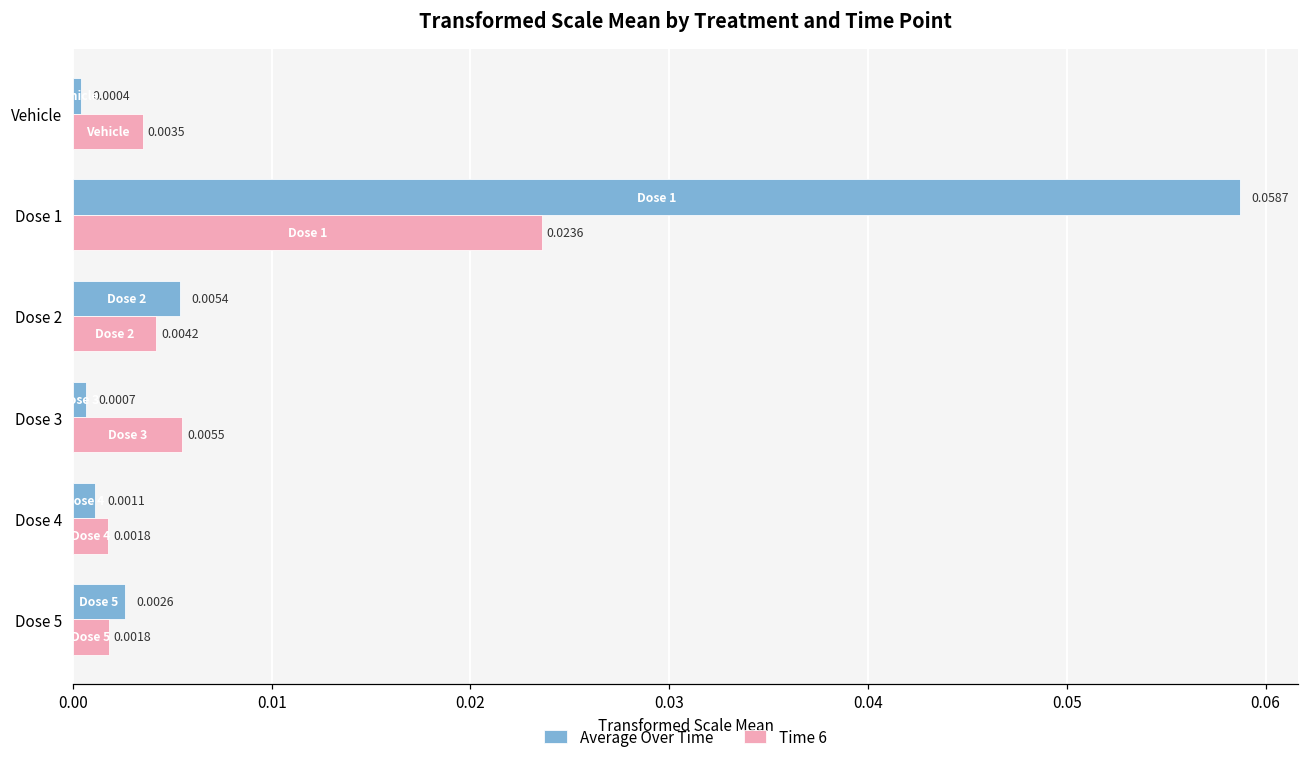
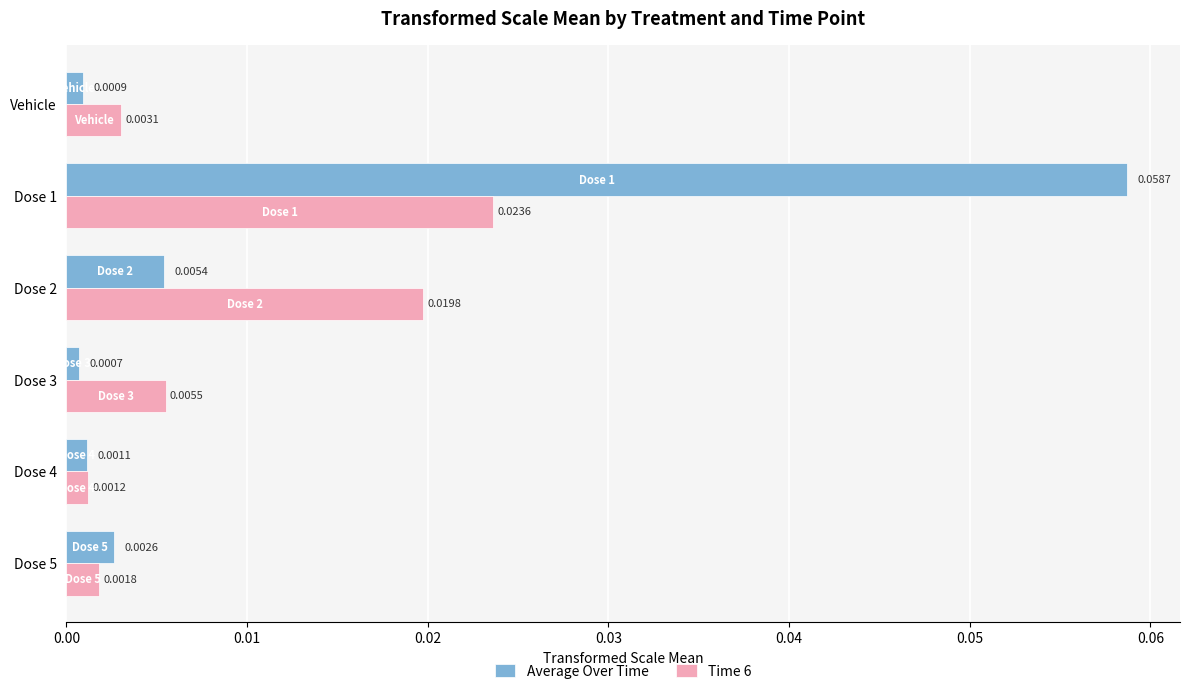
  {
    "Average Over Time": {
-     "Vehicle": 0.0004,
+     "Vehicle": 0.0009,
      "Dose 1": 0.0587,
      "Dose 2": 0.0054,
      "Dose 3": 0.0007,
      "Dose 4": 0.0011,
      "Dose 5": 0.0026
    },
    "Time 6": {
-     "Vehicle": 0.0035,
+     "Vehicle": 0.0031,
      "Dose 1": 0.0236,
-     "Dose 2": 0.0042,
+     "Dose 2": 0.0198,
      "Dose 3": 0.0055,
-     "Dose 4": 0.0018,
+     "Dose 4": 0.0012,
      "Dose 5": 0.0018
    }
  }
